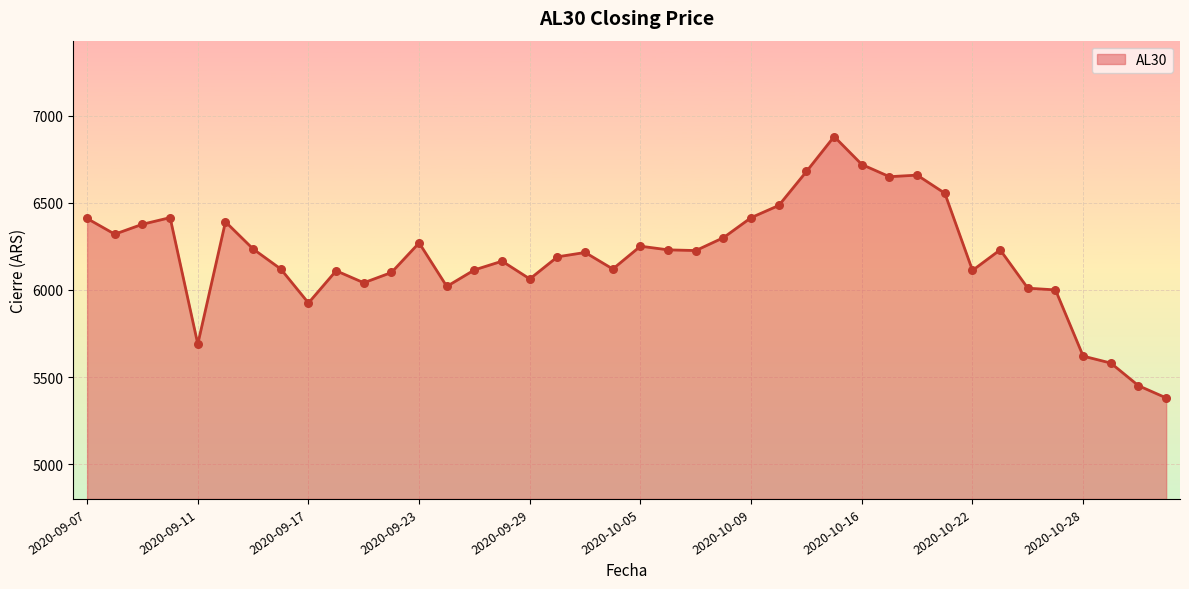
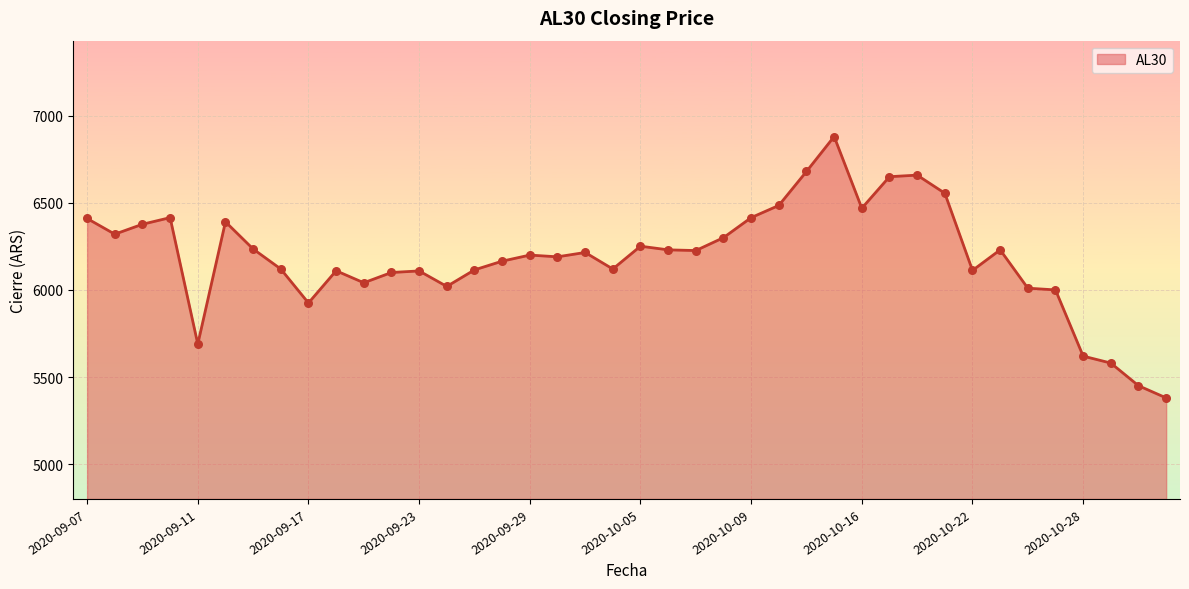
  {
    "2020-09-07": 6410,
    "2020-09-11": 5690,
    "2020-09-17": 5930,
-   "2020-09-23": 6270,
-   "2020-09-29": 6060,
+   "2020-09-23": 6110,
+   "2020-09-29": 6200,
    "2020-10-05": 6250,
    "2020-10-09": 6420,
-   "2020-10-16": 6720,
+   "2020-10-16": 6470,
    "2020-10-22": 6110,
    "2020-10-28": 5620
  }
